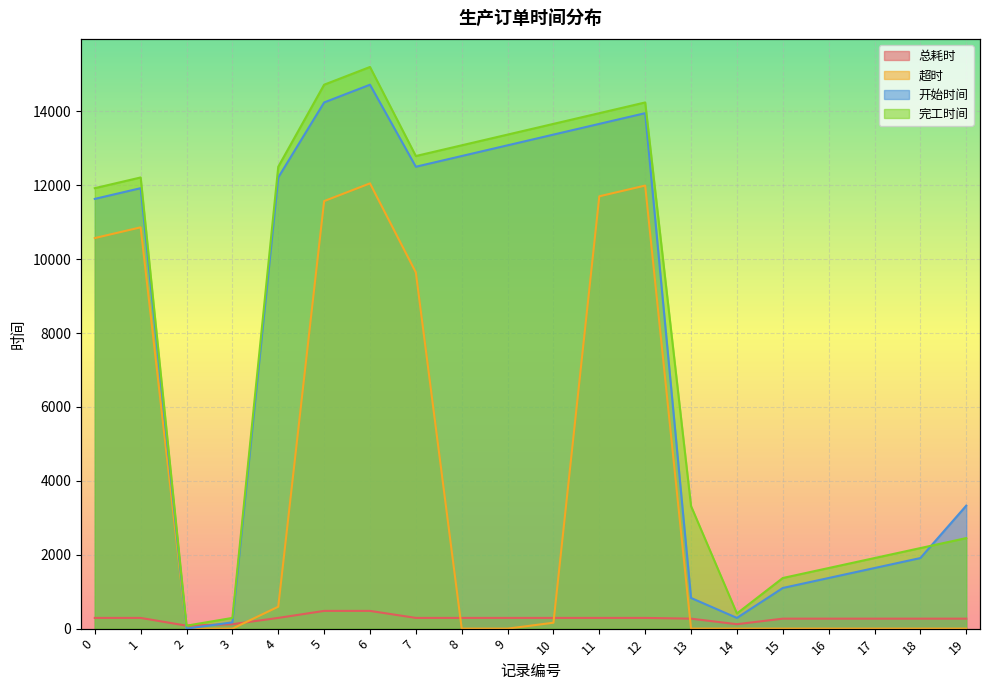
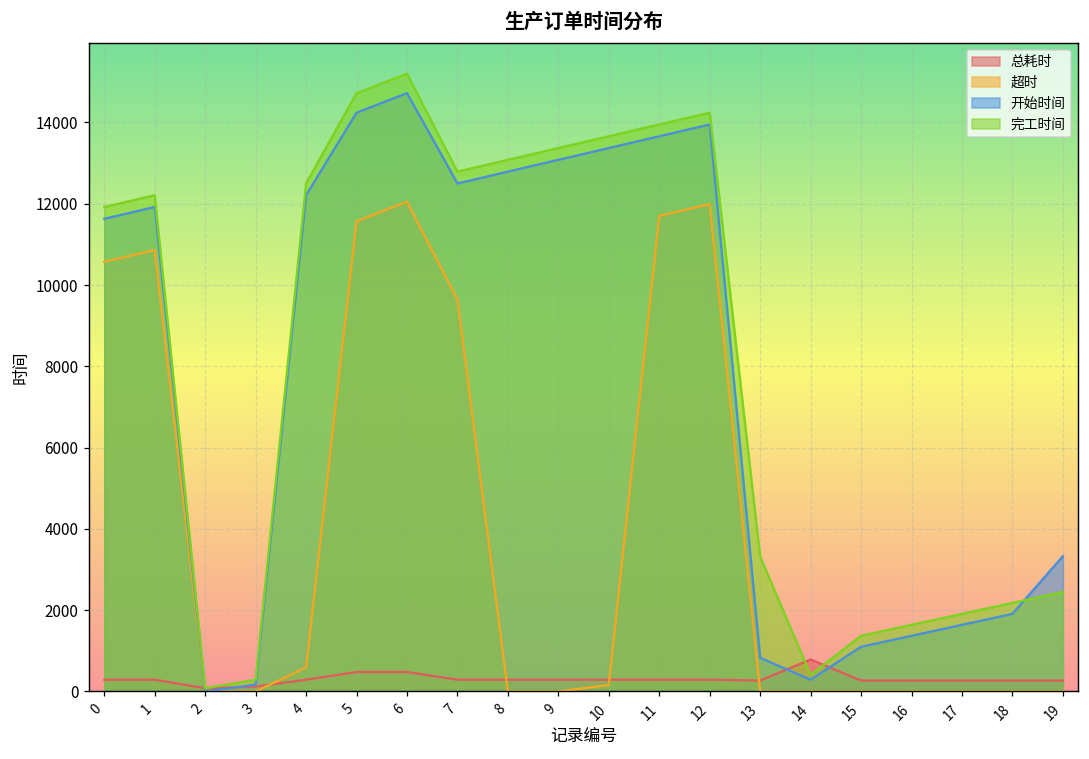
  {
    "总耗时": {
      "0": 300,
      "1": 300,
      "4": 300,
      "5": 500,
      "6": 500,
      "7": 300,
      "8": 300,
      "9": 300,
      "10": 300,
      "11": 300,
      "12": 300,
      "13": 300,
-     "14": 100,
+     "14": 800,
      "15": 300,
      "16": 300,
      "17": 300,
      "18": 300,
      "19": 300
    },
    "超时": {
      "0": 10600,
      "1": 10900,
      "3": 0,
      "4": 600,
      "5": 11600,
      "6": 12100,
      "7": 9600,
      "8": 0,
      "9": 0,
      "10": 200,
      "11": 11700,
      "12": 12000,
      "13": 0,
      "14": 0,
      "15": 0,
      "16": 0,
      "17": 0,
      "18": 0,
      "19": 0
    },
    "开始时间": {
      "0": 11600,
      "1": 11900,
      "4": 12200,
      "5": 14200,
      "6": 14700,
      "7": 12500,
      "8": 12800,
      "9": 13100,
      "10": 13400,
      "11": 13700,
      "12": 14000,
      "13": 800,
      "14": 300,
      "15": 1100,
      "16": 1400,
      "17": 1600,
      "18": 1900,
      "19": 3300
    },
    "完工时间": {
      "0": 11900,
      "1": 12200,
      "3": 300,
      "4": 12500,
      "5": 14700,
      "6": 15200,
      "7": 12800,
      "8": 13100,
      "9": 13400,
      "10": 13700,
      "11": 14000,
      "12": 14200,
      "13": 3300,
      "14": 400,
      "15": 1400,
      "16": 1600,
      "17": 1900,
      "18": 2200,
      "19": 2500
    }
  }
